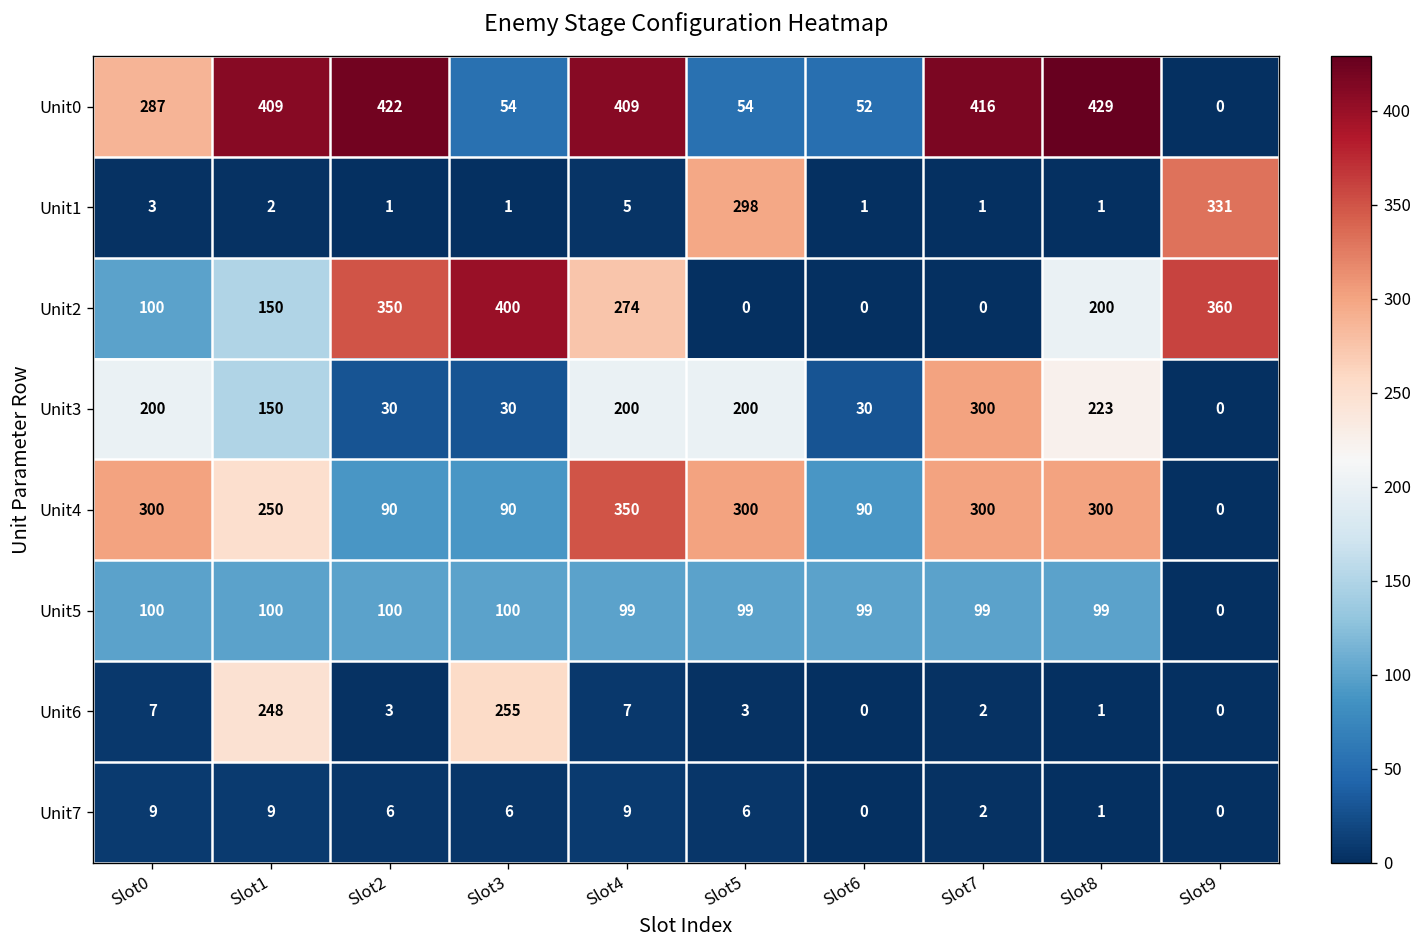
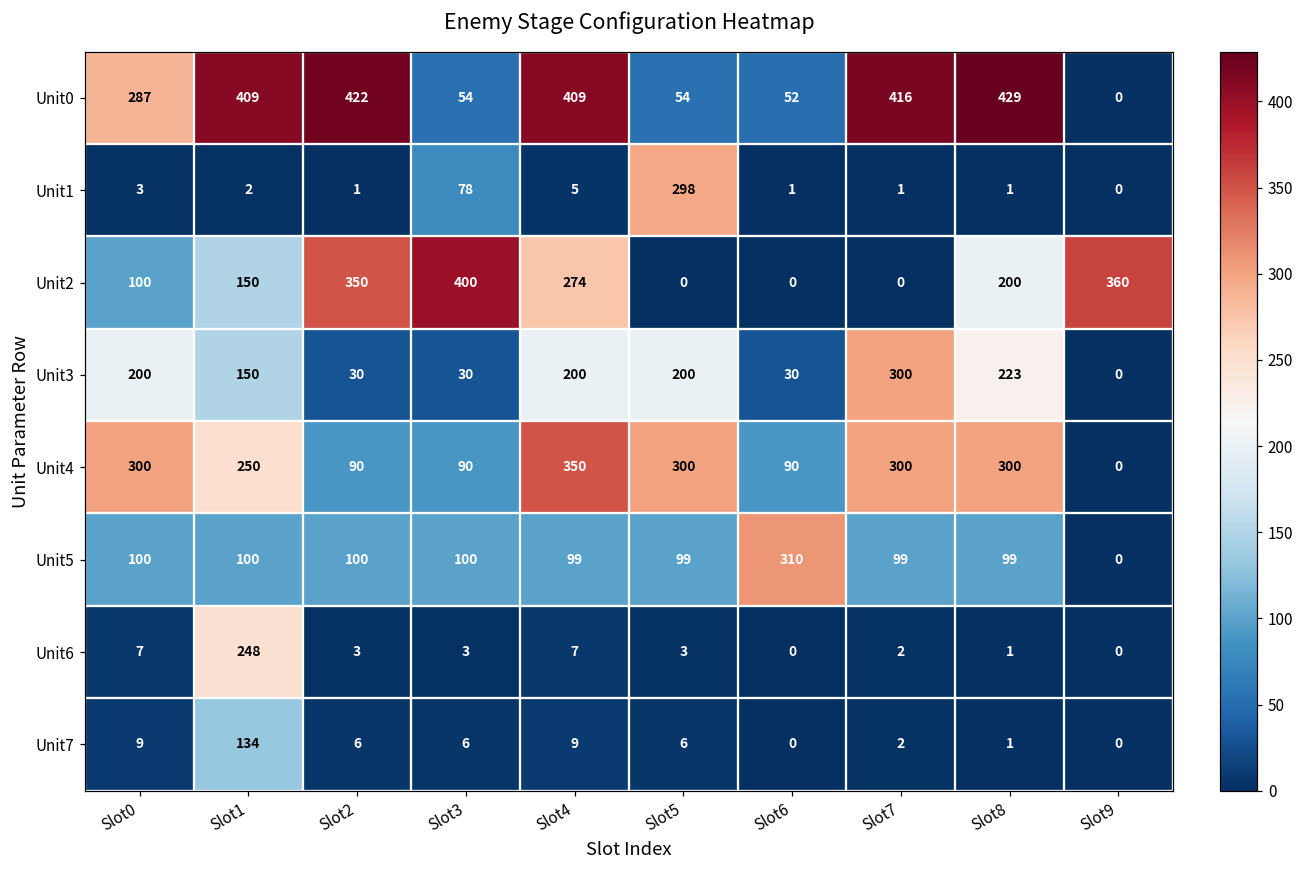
  {
    "Unit0": {
      "Slot0": 287,
      "Slot1": 409,
      "Slot2": 422,
      "Slot3": 54,
      "Slot4": 409,
      "Slot5": 54,
      "Slot6": 52,
      "Slot7": 416,
      "Slot8": 429,
      "Slot9": 0
    },
    "Unit1": {
      "Slot0": 3,
      "Slot1": 2,
      "Slot2": 1,
-     "Slot3": 1,
+     "Slot3": 78,
      "Slot4": 5,
      "Slot5": 298,
      "Slot6": 1,
      "Slot7": 1,
      "Slot8": 1,
-     "Slot9": 331
+     "Slot9": 0
    },
    "Unit2": {
      "Slot0": 100,
      "Slot1": 150,
      "Slot2": 350,
      "Slot3": 400,
      "Slot4": 274,
      "Slot5": 0,
      "Slot6": 0,
      "Slot7": 0,
      "Slot8": 200,
      "Slot9": 360
    },
    "Unit3": {
      "Slot0": 200,
      "Slot1": 150,
      "Slot2": 30,
      "Slot3": 30,
      "Slot4": 200,
      "Slot5": 200,
      "Slot6": 30,
      "Slot7": 300,
      "Slot8": 223,
      "Slot9": 0
    },
    "Unit4": {
      "Slot0": 300,
      "Slot1": 250,
      "Slot2": 90,
      "Slot3": 90,
      "Slot4": 350,
      "Slot5": 300,
      "Slot6": 90,
      "Slot7": 300,
      "Slot8": 300,
      "Slot9": 0
    },
    "Unit5": {
      "Slot0": 100,
      "Slot1": 100,
      "Slot2": 100,
      "Slot3": 100,
      "Slot4": 99,
      "Slot5": 99,
-     "Slot6": 99,
+     "Slot6": 310,
      "Slot7": 99,
      "Slot8": 99,
      "Slot9": 0
    },
    "Unit6": {
      "Slot0": 7,
      "Slot1": 248,
      "Slot2": 3,
-     "Slot3": 255,
+     "Slot3": 3,
      "Slot4": 7,
      "Slot5": 3,
      "Slot6": 0,
      "Slot7": 2,
      "Slot8": 1,
      "Slot9": 0
    },
    "Unit7": {
      "Slot0": 9,
-     "Slot1": 9,
+     "Slot1": 134,
      "Slot2": 6,
      "Slot3": 6,
      "Slot4": 9,
      "Slot5": 6,
      "Slot6": 0,
      "Slot7": 2,
      "Slot8": 1,
      "Slot9": 0
    }
  }
